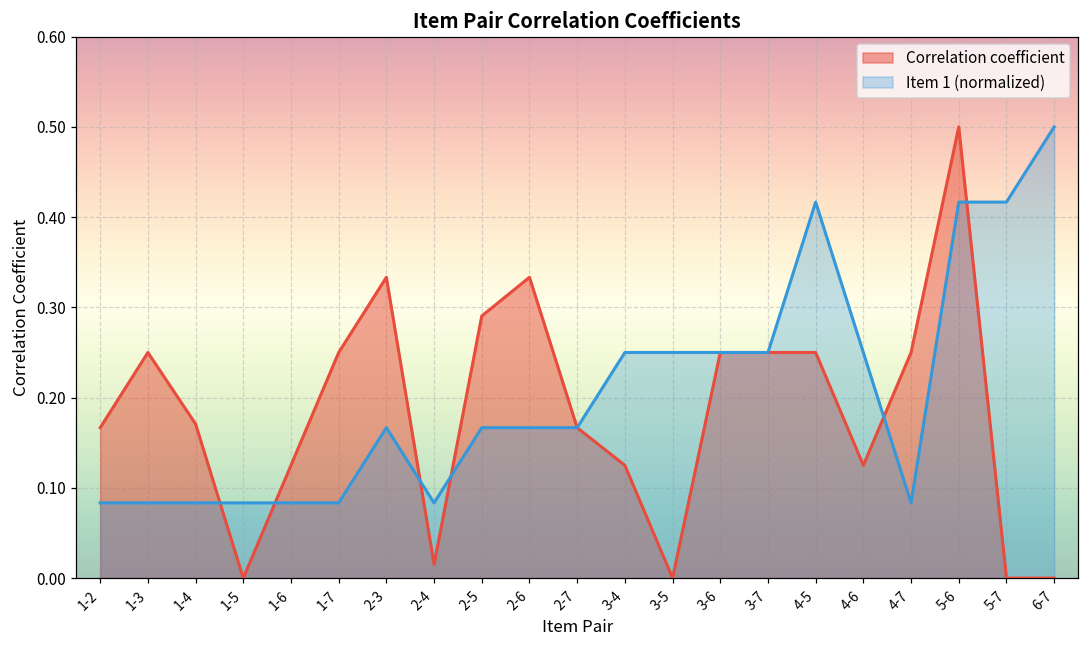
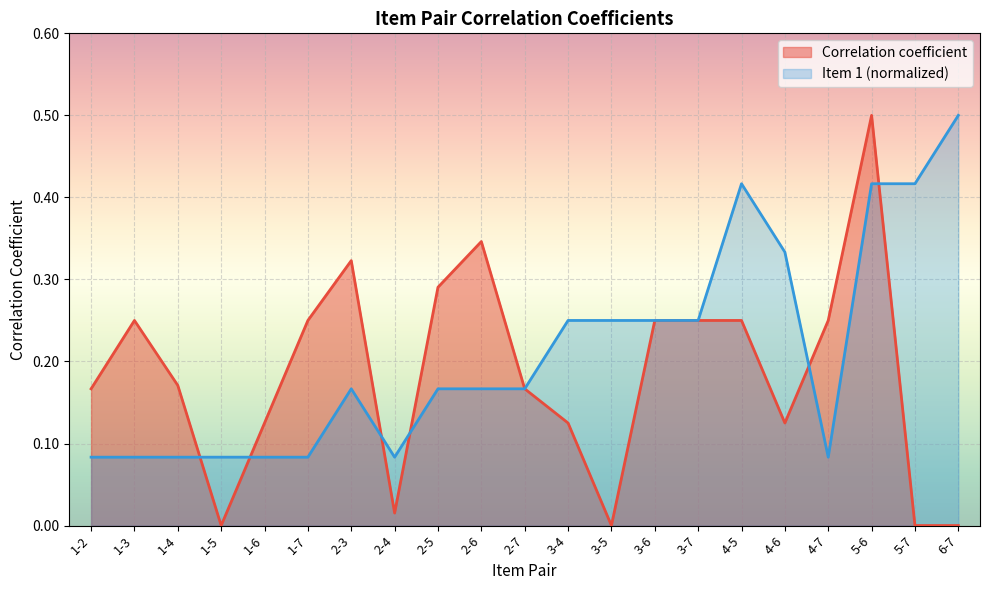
  {
    "Correlation coefficient": {
      "1-2": 0.17,
      "1-3": 0.25,
      "1-4": 0.17,
      "1-5": 0.00,
      "1-6": 0.13,
      "1-7": 0.25,
-     "2-3": 0.33,
+     "2-3": 0.32,
      "2-4": 0.02,
      "2-5": 0.29,
-     "2-6": 0.33,
+     "2-6": 0.35,
      "3-4": 0.13,
      "3-5": 0.00,
      "4-5": 0.25,
      "4-6": 0.13,
      "4-7": 0.25,
      "5-6": 0.50,
      "5-7": 0.00,
      "6-7": 0.00
    },
    "Item 1 (normalized)": {
      "1-2": 0.08,
      "1-3": 0.08,
      "1-4": 0.08,
      "1-5": 0.08,
      "1-6": 0.08,
      "1-7": 0.08,
      "2-3": 0.17,
      "2-4": 0.08,
      "2-5": 0.17,
      "2-6": 0.17,
      "3-4": 0.25,
      "3-5": 0.25,
      "4-5": 0.42,
-     "4-6": 0.25,
+     "4-6": 0.33,
      "4-7": 0.08,
      "5-6": 0.42,
      "5-7": 0.42,
      "6-7": 0.50
    }
  }
